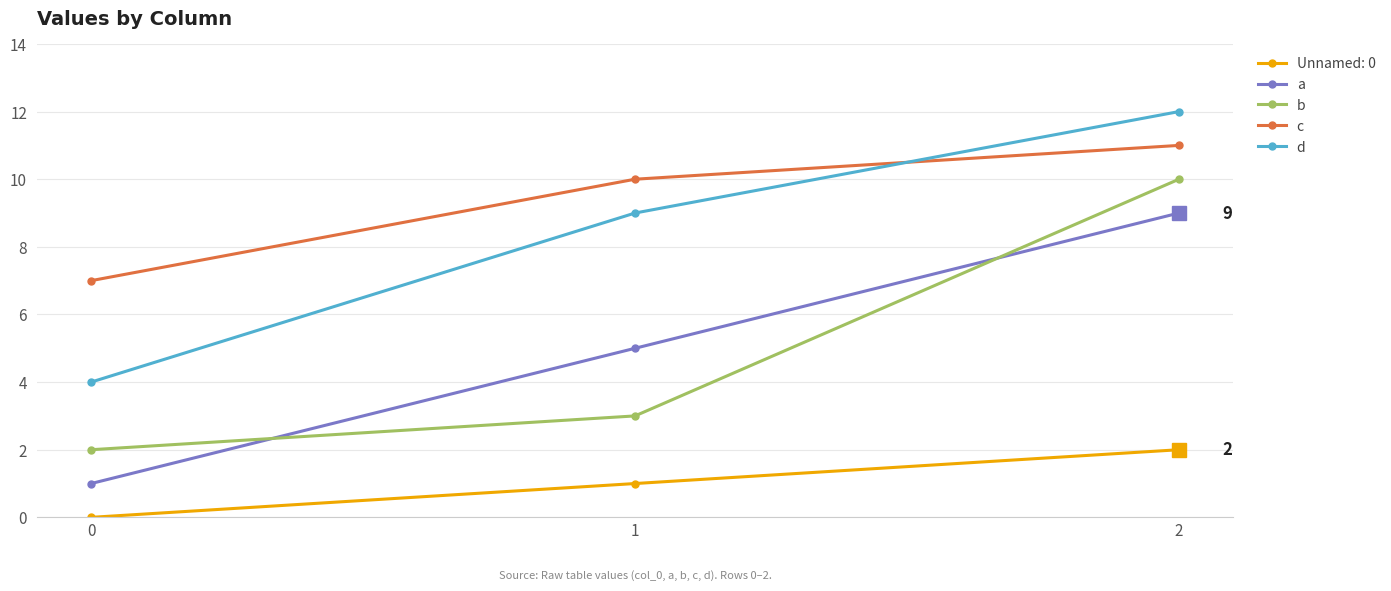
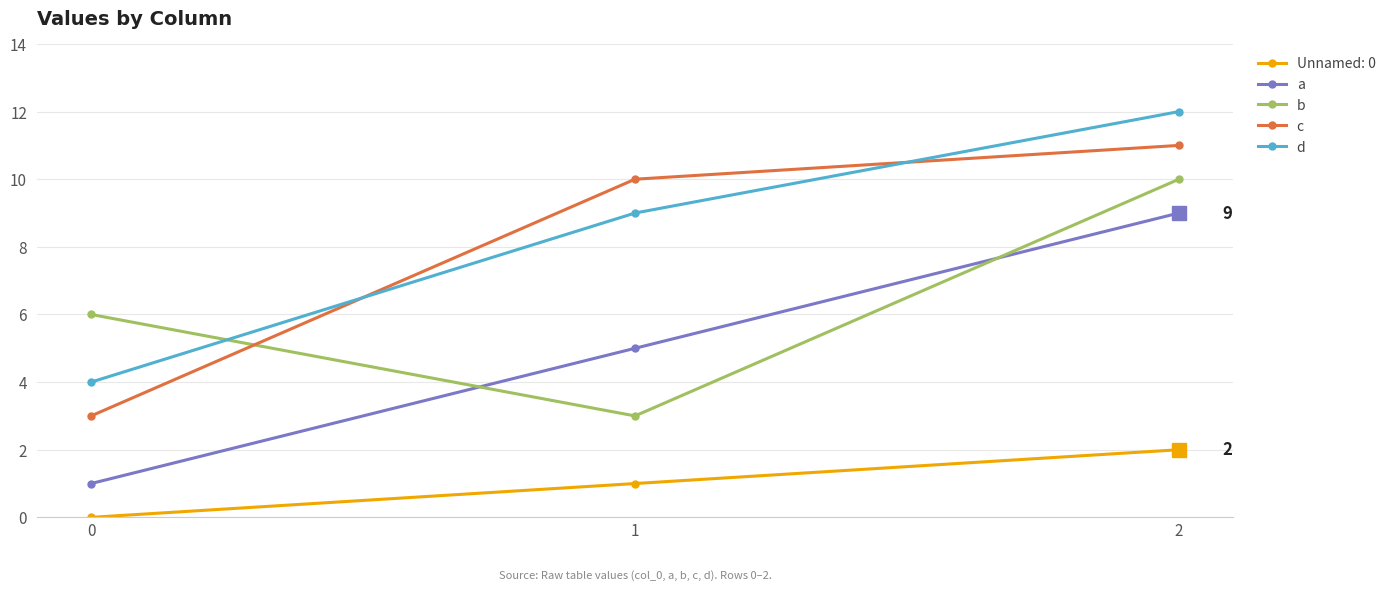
  {
    "b": {
-     "0": 2,
+     "0": 6,
      "1": 3,
      "2": 10
    },
    "c": {
-     "0": 7,
+     "0": 3,
      "1": 10,
      "2": 11
    },
    "d": {
      "0": 4,
      "1": 9,
      "2": 12
    }
  }
